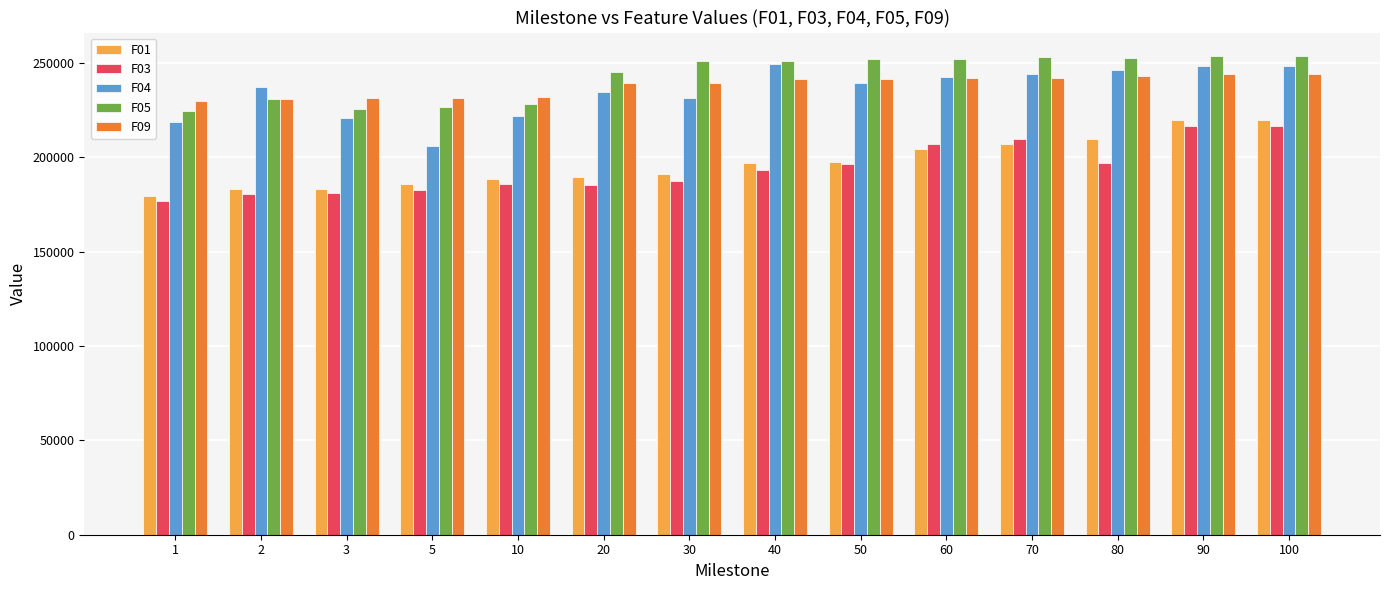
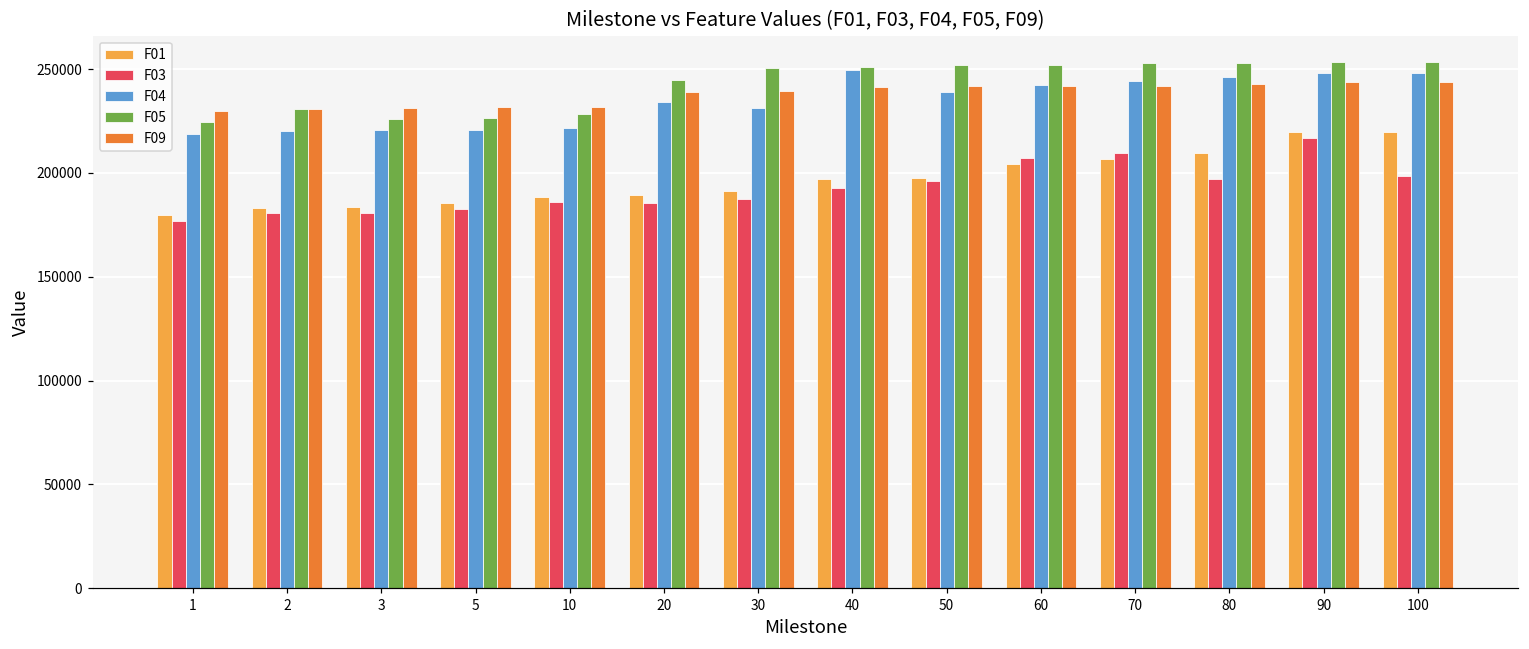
  {
    "F03": {
      "1": 177000,
      "2": 181000,
      "3": 181000,
      "5": 183000,
      "10": 186000,
      "20": 185000,
      "30": 187000,
      "40": 193000,
      "50": 196000,
      "60": 207000,
      "70": 210000,
      "80": 197000,
      "90": 217000,
-     "100": 217000
+     "100": 199000
    },
    "F04": {
      "1": 219000,
-     "2": 237000,
+     "2": 220000,
      "3": 221000,
-     "5": 206000,
+     "5": 221000,
      "10": 222000,
      "20": 234000,
      "30": 231000,
      "40": 249000,
      "50": 239000,
      "60": 242000,
      "70": 244000,
      "80": 246000,
      "90": 248000,
      "100": 248000
    },
    "F05": {
      "1": 224000,
      "2": 231000,
      "3": 226000,
      "5": 227000,
      "10": 228000,
      "20": 245000,
      "30": 251000,
      "40": 251000,
      "50": 252000,
      "60": 252000,
      "70": 253000,
      "80": 253000,
      "90": 253000,
      "100": 253000
    }
  }
